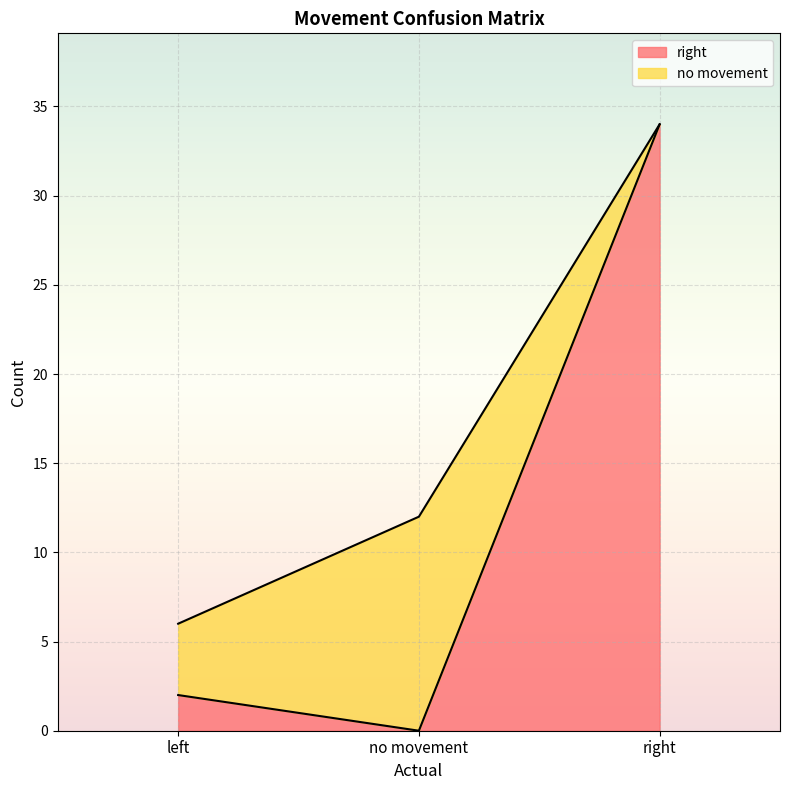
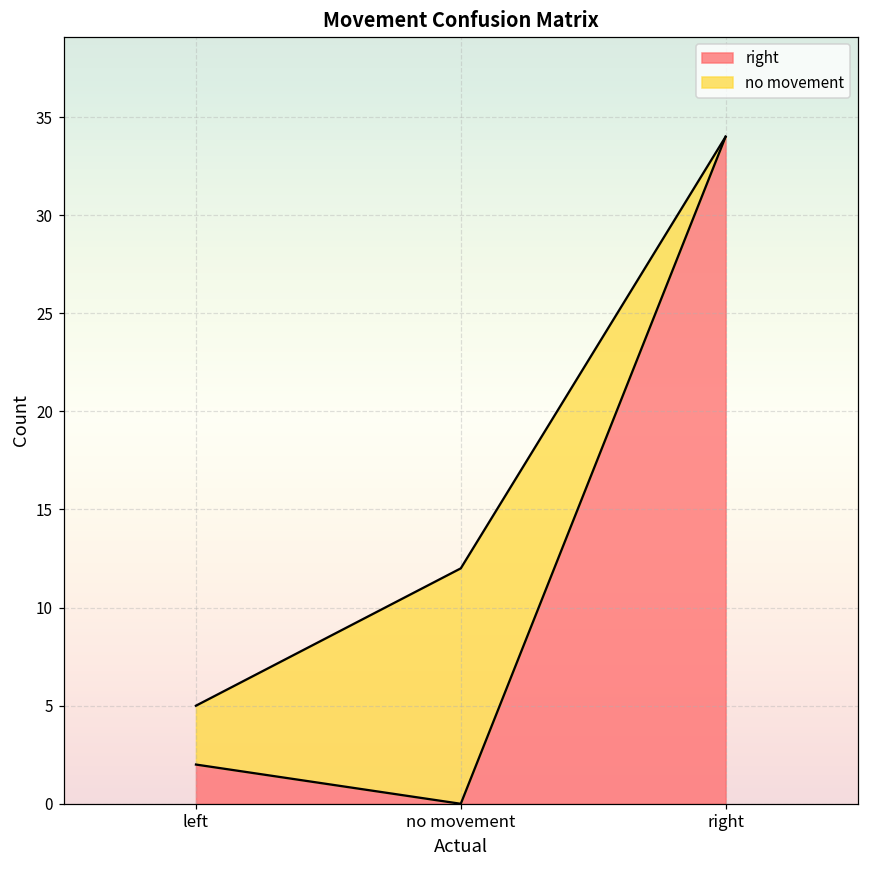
  {
    "right": {
      "left": 2,
      "no movement": 0
    },
    "no movement": {
-     "left": 4,
+     "left": 3,
      "no movement": 12
    }
  }
